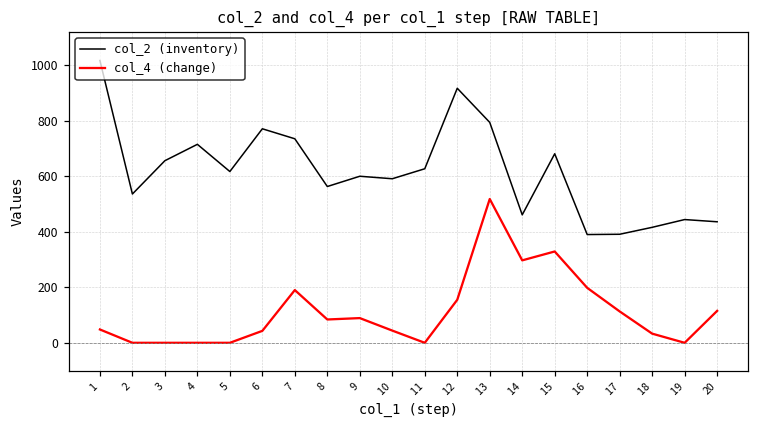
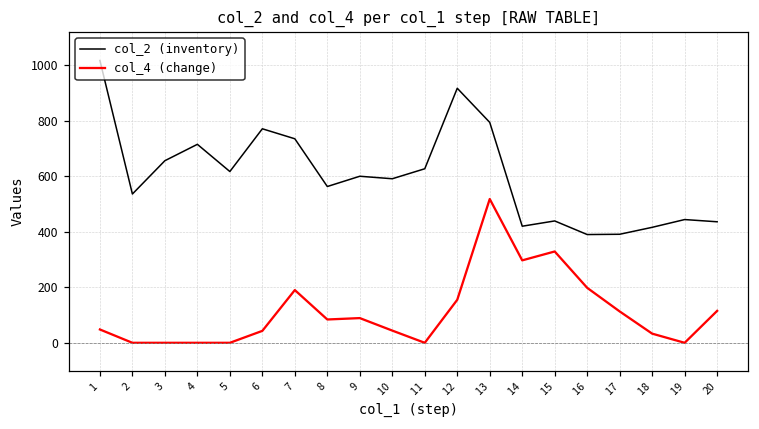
  {
    "col_2 (inventory)": {
      "2": 540,
      "3": 660,
      "4": 720,
      "5": 620,
      "6": 770,
      "7": 740,
      "8": 560,
      "9": 600,
      "10": 590,
      "11": 630,
      "12": 920,
      "13": 790,
-     "14": 460,
-     "15": 680,
+     "14": 420,
+     "15": 440,
      "16": 390,
      "17": 390,
      "18": 420,
      "19": 440,
      "20": 440
    },
    "col_4 (change)": {
      "1": 50,
      "2": 0,
      "3": 0,
      "4": 0,
      "5": 0,
      "6": 40,
      "7": 190,
      "8": 80,
      "9": 90,
      "10": 40,
      "11": 0,
      "12": 160,
      "13": 520,
      "14": 300,
      "15": 330,
      "16": 200,
      "17": 110,
      "18": 30,
      "19": 0,
      "20": 120
    }
  }
